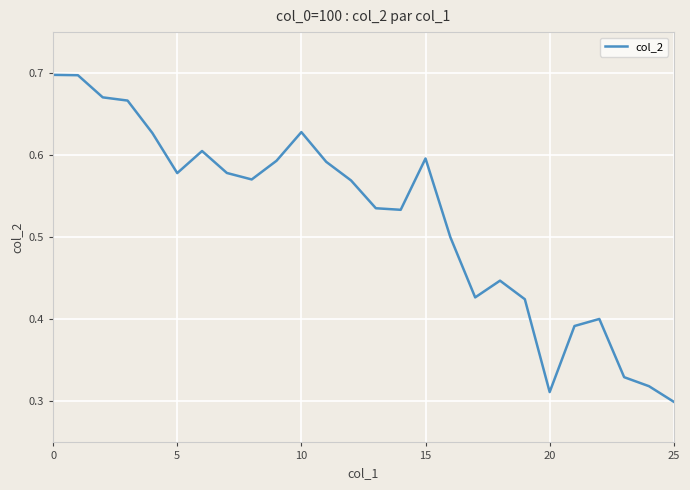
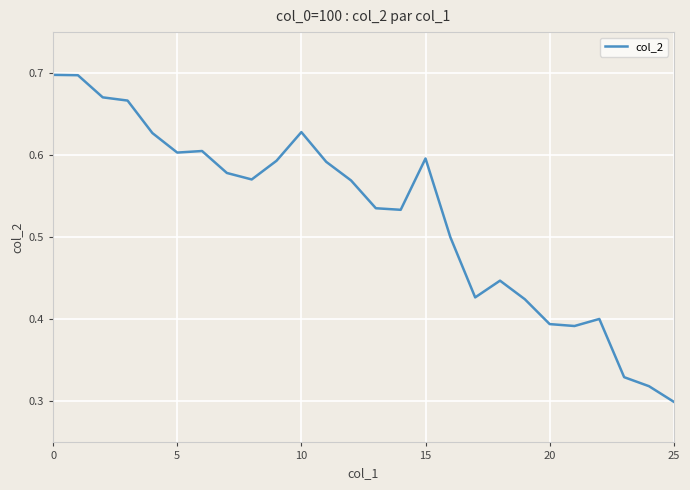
  {
    "0": 0.70,
-   "5": 0.58,
+   "5": 0.60,
    "10": 0.63,
    "15": 0.60,
-   "20": 0.31,
+   "20": 0.39,
    "25": 0.30
  }
